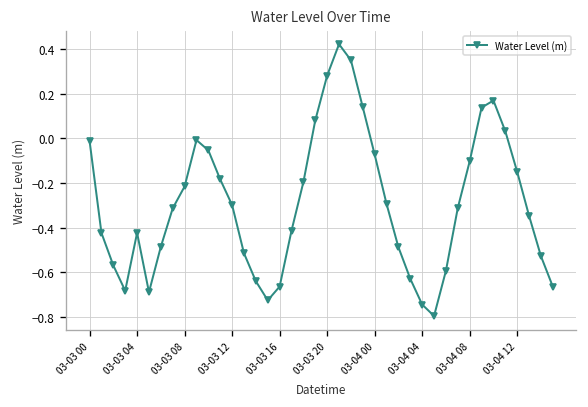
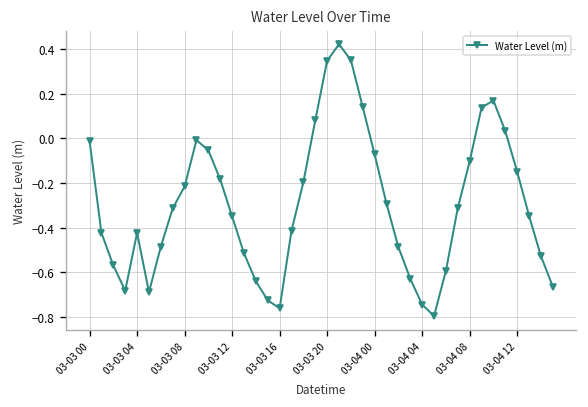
  {
    "03-03 00": -0.01,
    "03-03 04": -0.42,
    "03-03 08": -0.22,
-   "03-03 12": -0.30,
-   "03-03 16": -0.66,
-   "03-03 20": 0.28,
+   "03-03 12": -0.35,
+   "03-03 16": -0.76,
+   "03-03 20": 0.35,
    "03-04 00": -0.07,
    "03-04 04": -0.74,
    "03-04 08": -0.10,
    "03-04 12": -0.15
  }
